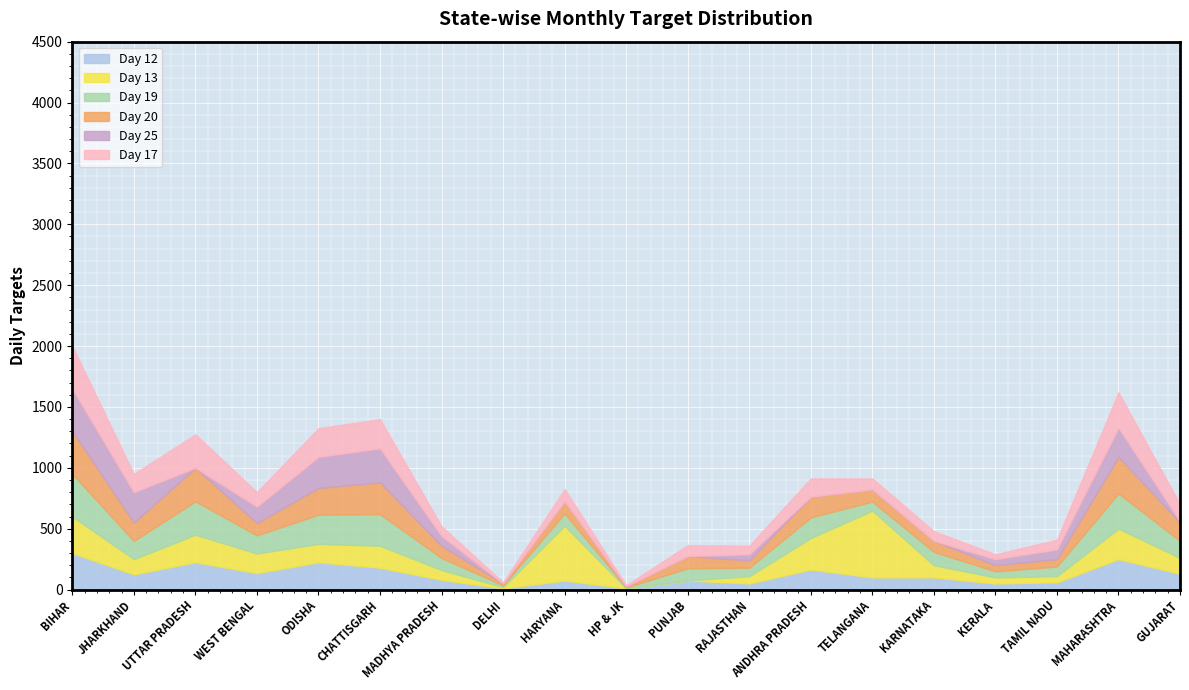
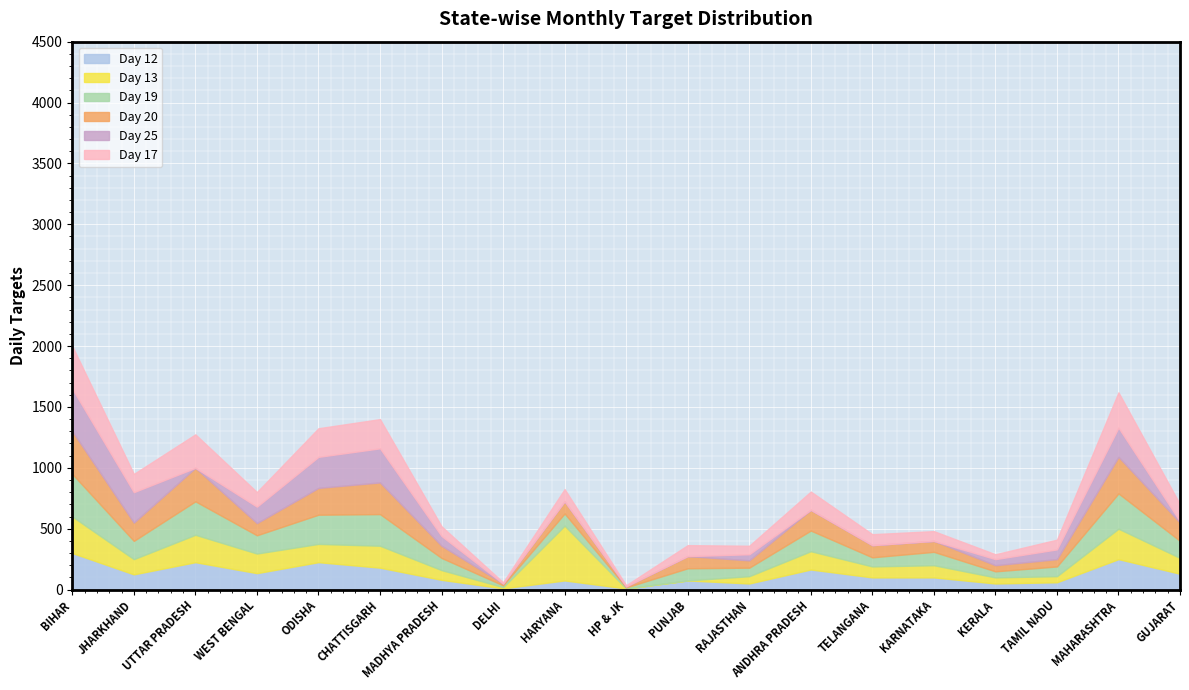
  {
    "Day 13": {
      "BIHAR": 300,
      "JHARKHAND": 130,
      "UTTAR PRADESH": 230,
      "WEST BENGAL": 160,
      "ODISHA": 150,
      "CHATTISGARH": 180,
      "MADHYA PRADESH": 80,
      "HARYANA": 450,
      "RAJASTHAN": 60,
-     "ANDHRA PRADESH": 260,
-     "TELANGANA": 550,
+     "ANDHRA PRADESH": 150,
+     "TELANGANA": 90,
      "KARNATAKA": 100,
      "KERALA": 50,
      "TAMIL NADU": 50,
      "MAHARASHTRA": 250,
      "GUJARAT": 130
    },
    "Day 19": {
      "BIHAR": 350,
      "JHARKHAND": 150,
      "UTTAR PRADESH": 280,
      "WEST BENGAL": 150,
      "ODISHA": 240,
      "CHATTISGARH": 260,
      "MADHYA PRADESH": 100,
      "HARYANA": 100,
      "PUNJAB": 100,
      "RAJASTHAN": 70,
      "ANDHRA PRADESH": 170,
      "TELANGANA": 80,
      "KARNATAKA": 110,
      "KERALA": 50,
      "TAMIL NADU": 80,
      "MAHARASHTRA": 290,
      "GUJARAT": 140
    },
    "Day 20": {
      "BIHAR": 350,
      "JHARKHAND": 150,
      "WEST BENGAL": 100,
      "ODISHA": 220,
      "CHATTISGARH": 260,
      "MADHYA PRADESH": 100,
      "RAJASTHAN": 60,
      "KERALA": 50,
      "TAMIL NADU": 60,
      "MAHARASHTRA": 300
    }
  }
